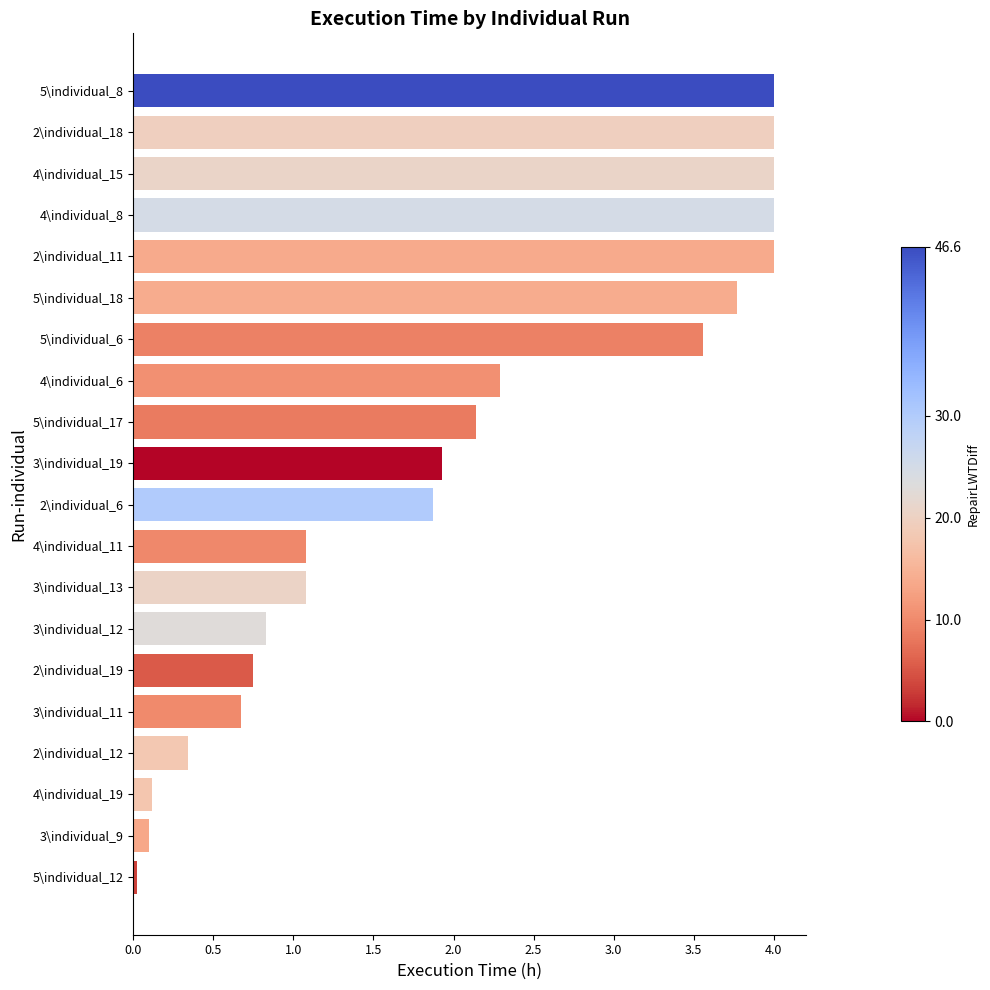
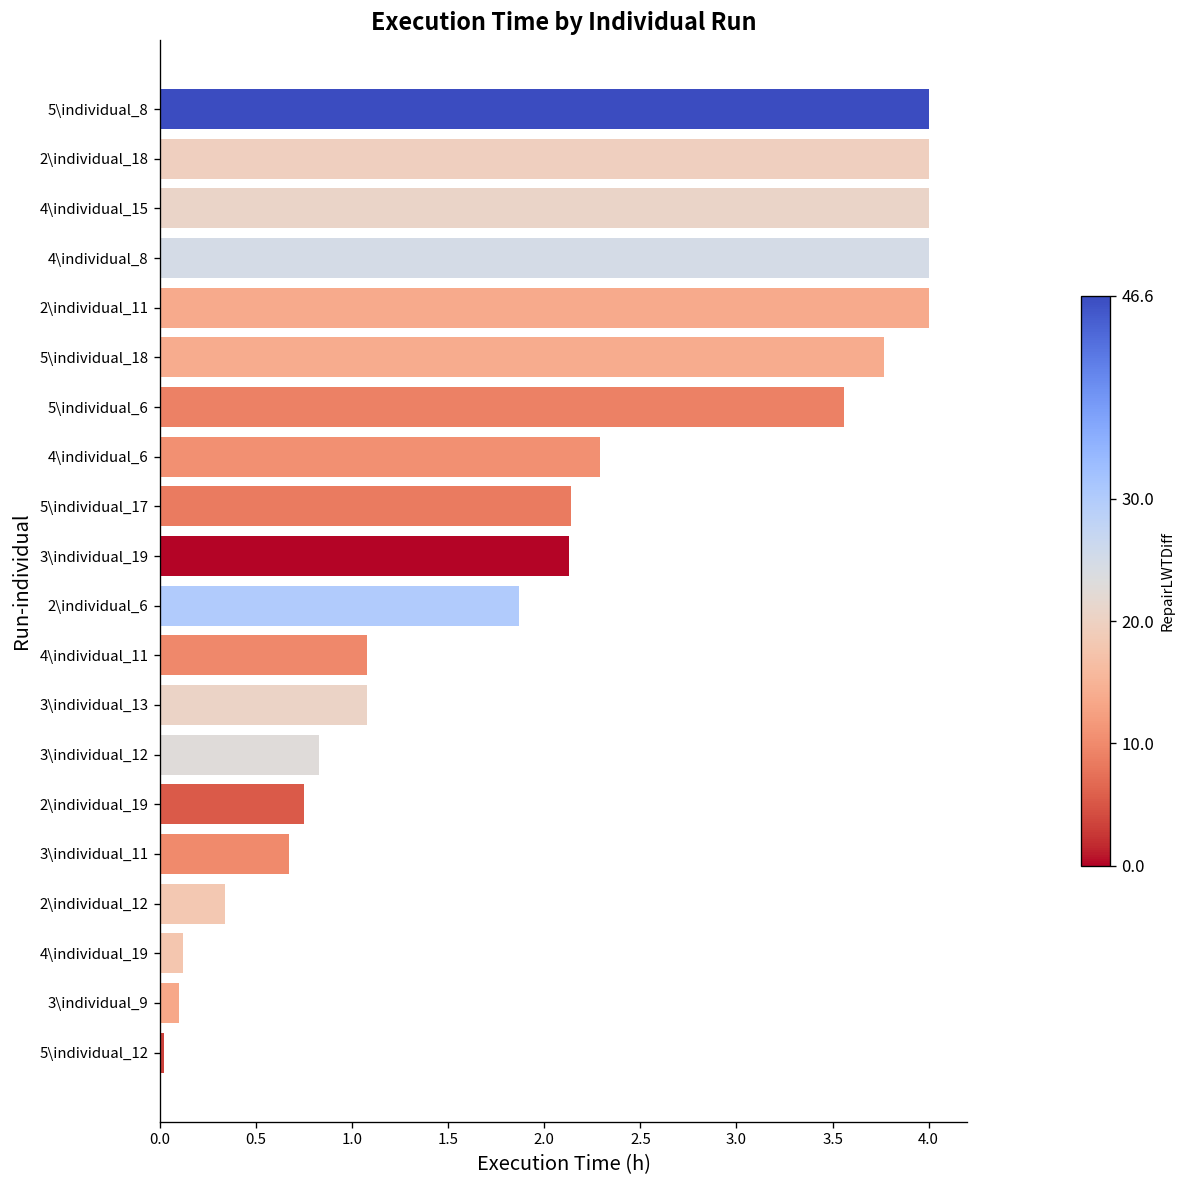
  {
    "5\\individual_8": 4.00,
    "2\\individual_18": 4.00,
    "4\\individual_15": 4.00,
    "4\\individual_8": 4.00,
    "2\\individual_11": 4.00,
    "5\\individual_18": 3.77,
    "5\\individual_6": 3.56,
    "4\\individual_6": 2.29,
    "5\\individual_17": 2.14,
-   "3\\individual_19": 1.93,
+   "3\\individual_19": 2.13,
    "2\\individual_6": 1.87,
    "4\\individual_11": 1.08,
    "3\\individual_13": 1.08,
    "3\\individual_12": 0.83,
    "2\\individual_19": 0.75,
    "3\\individual_11": 0.67,
    "2\\individual_12": 0.34,
    "4\\individual_19": 0.12,
    "3\\individual_9": 0.10,
    "5\\individual_12": 0.02
  }
